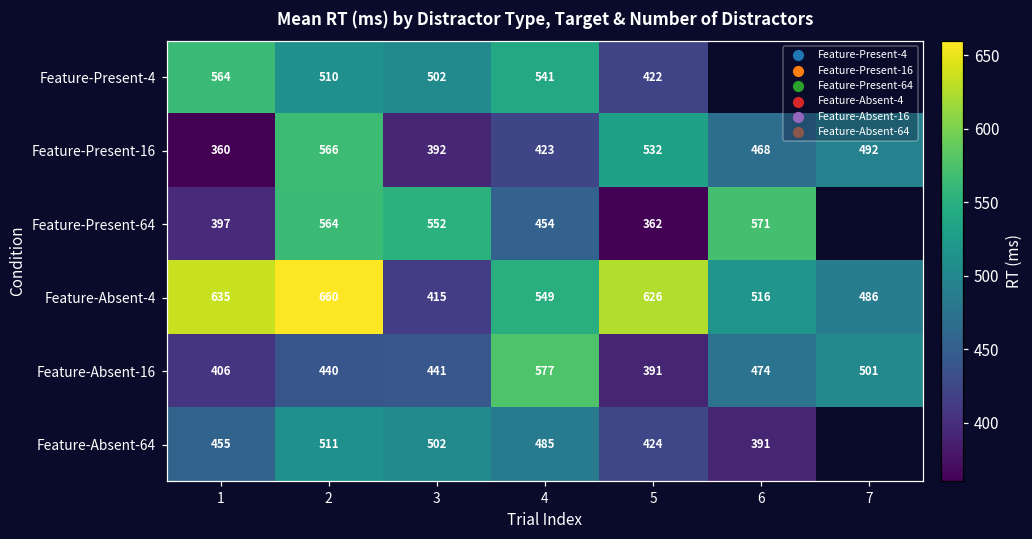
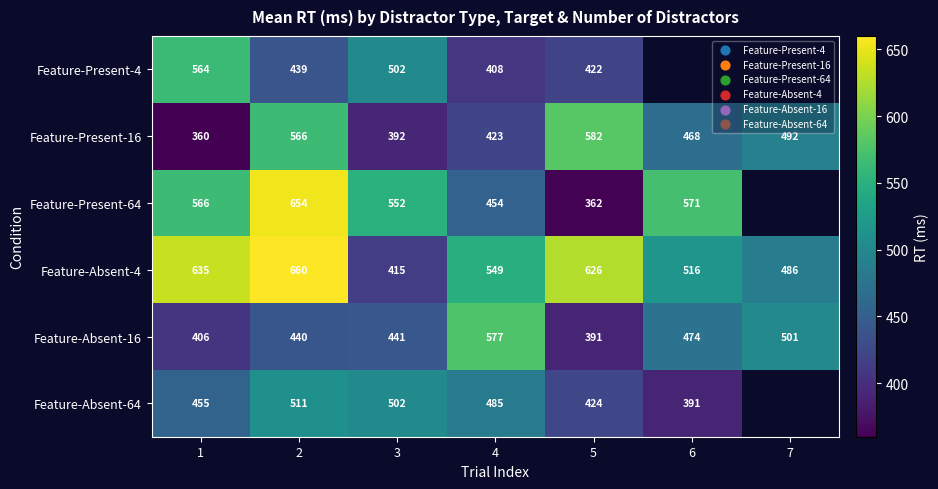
  {
    "Feature-Present-4": {
      "1": 564,
-     "2": 510,
+     "2": 439,
      "3": 502,
-     "4": 541,
+     "4": 408,
      "5": 422
    },
    "Feature-Present-16": {
      "1": 360,
      "2": 566,
      "3": 392,
      "4": 423,
-     "5": 532,
+     "5": 582,
      "6": 468
    },
    "Feature-Present-64": {
-     "1": 397,
-     "2": 564,
+     "1": 566,
+     "2": 654,
      "3": 552,
      "4": 454,
      "5": 362,
      "6": 571
    },
    "Feature-Absent-4": {
      "1": 635,
      "2": 660,
      "3": 415,
      "4": 549,
      "5": 626,
      "6": 516,
      "7": 486
    },
    "Feature-Absent-16": {
      "1": 406,
      "2": 440,
      "3": 441,
      "4": 577,
      "5": 391,
      "6": 474,
      "7": 501
    },
    "Feature-Absent-64": {
      "1": 455,
      "2": 511,
      "3": 502,
      "4": 485,
      "5": 424,
      "6": 391
    }
  }
